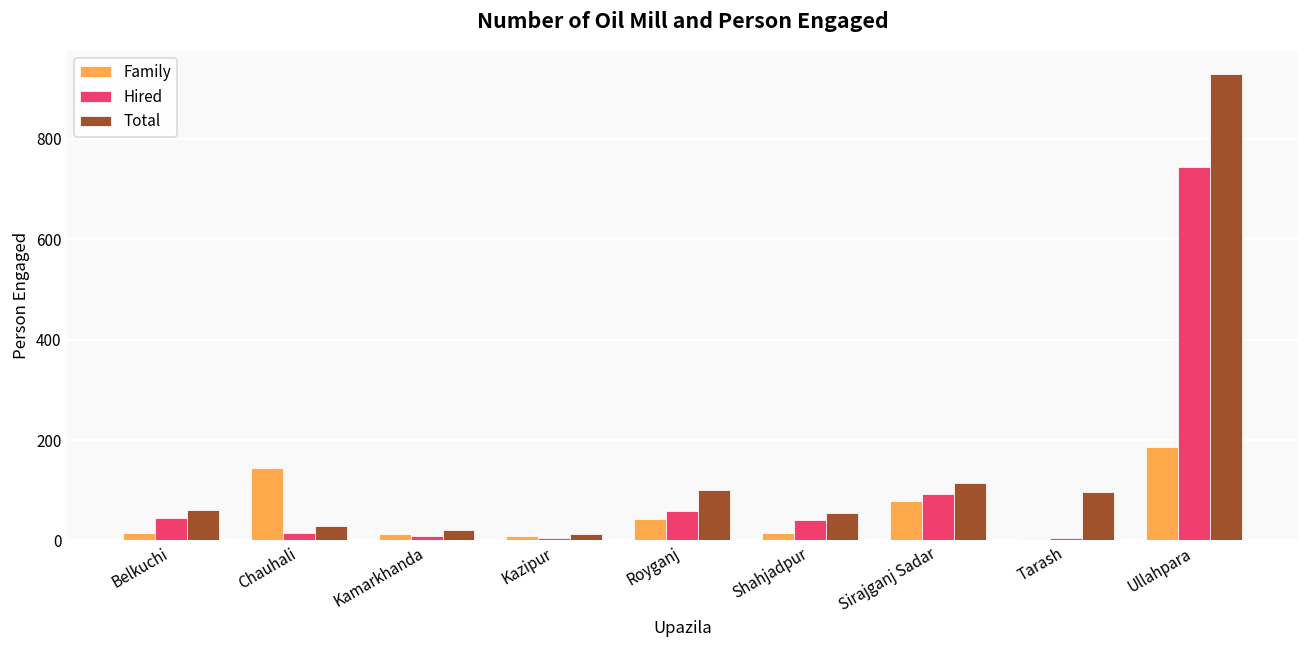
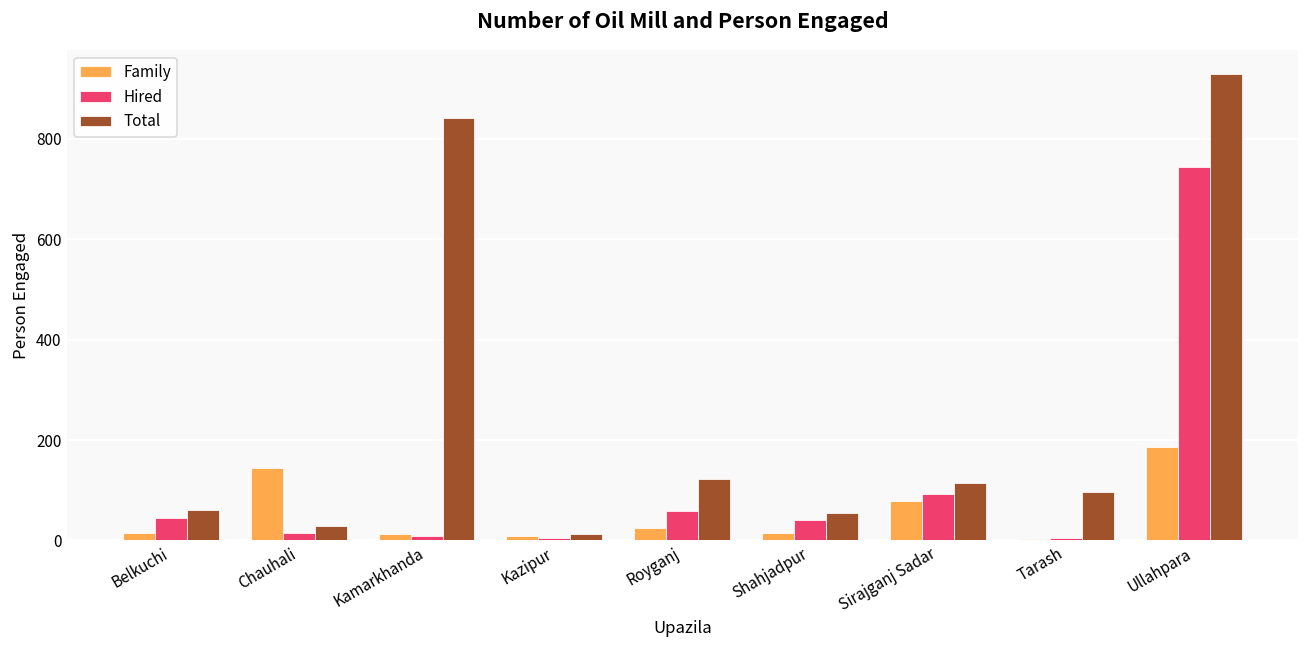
  {
    "Family": {
      "Belkuchi": 20,
      "Chauhali": 150,
      "Kamarkhanda": 10,
      "Kazipur": 10,
-     "Royganj": 40,
+     "Royganj": 30,
      "Shahjadpur": 20,
      "Sirajganj Sadar": 80,
      "Ullahpara": 190
    },
    "Hired": {
      "Belkuchi": 50,
      "Chauhali": 10,
      "Kamarkhanda": 10,
      "Royganj": 60,
      "Shahjadpur": 40,
      "Sirajganj Sadar": 90,
      "Ullahpara": 740
    },
    "Total": {
      "Belkuchi": 60,
      "Chauhali": 30,
-     "Kamarkhanda": 20,
+     "Kamarkhanda": 840,
      "Kazipur": 10,
-     "Royganj": 100,
+     "Royganj": 120,
      "Shahjadpur": 60,
      "Sirajganj Sadar": 120,
      "Tarash": 100,
      "Ullahpara": 930
    }
  }
